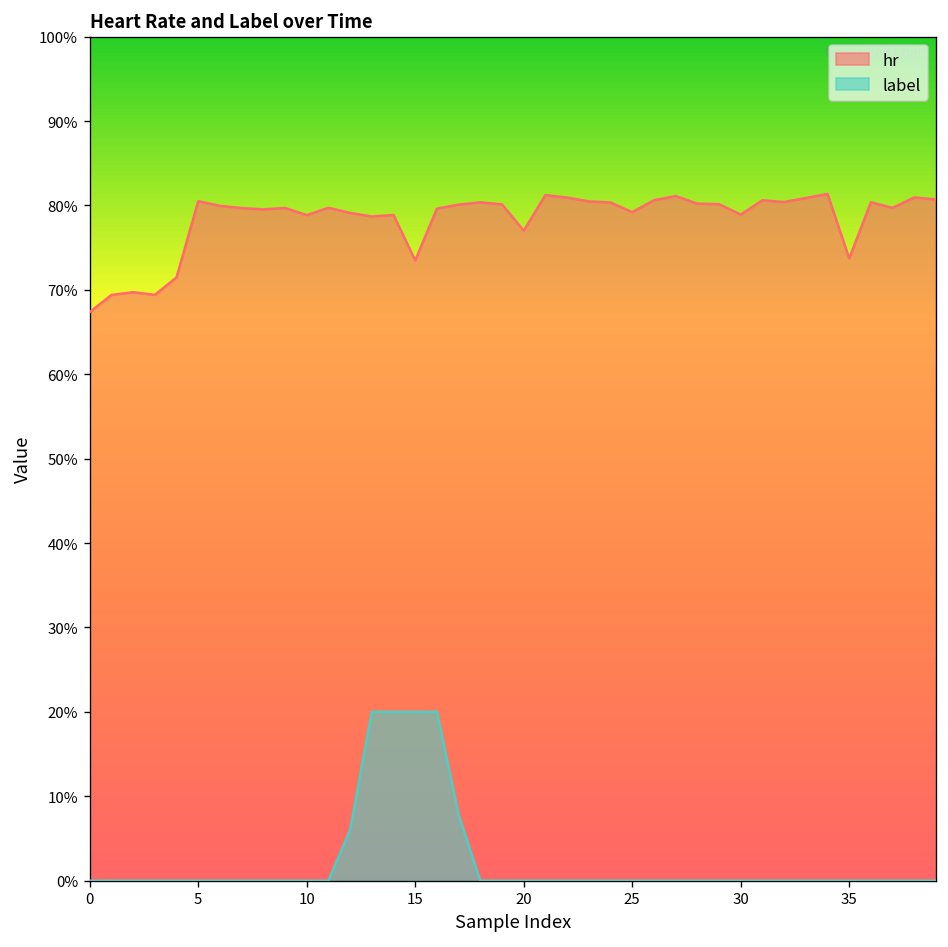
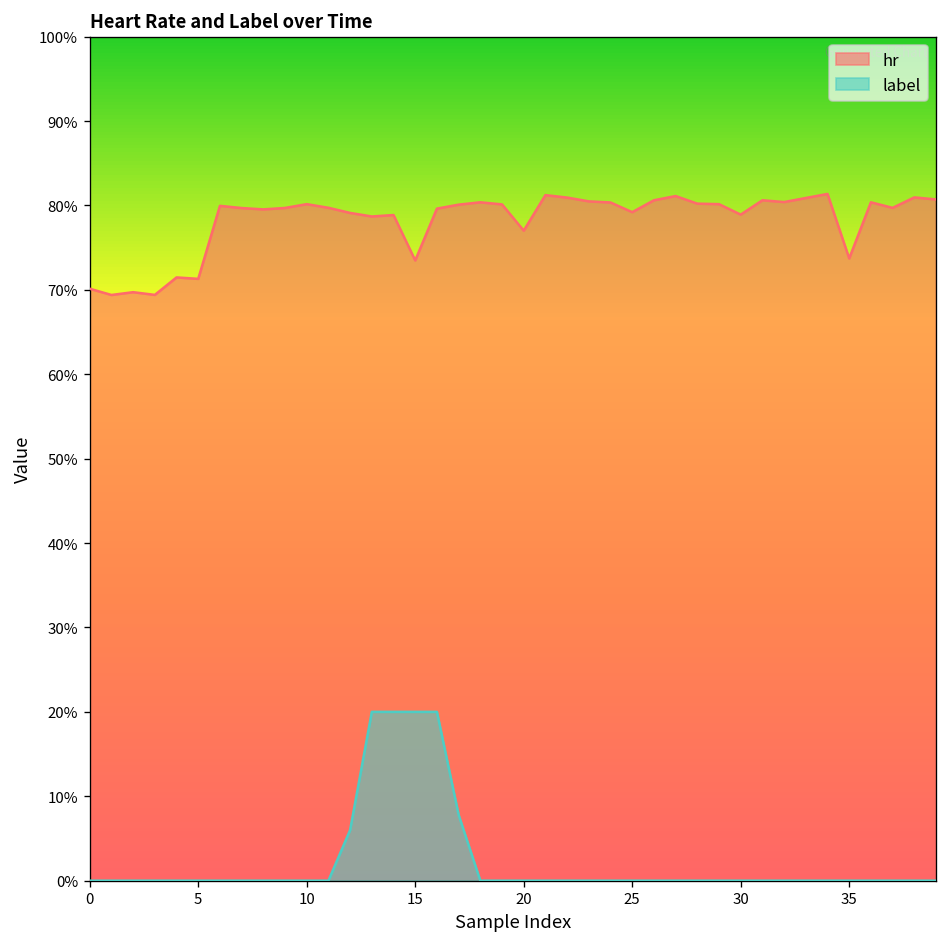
  {
    "hr": {
-     "0": "67%",
-     "5": "81%",
-     "10": "79%",
+     "0": "70%",
+     "5": "71%",
+     "10": "80%",
      "15": "73%",
      "20": "77%",
      "25": "79%",
      "30": "79%",
      "35": "74%"
    },
    "label": {
      "0": "0%",
      "5": "0%",
      "10": "0%",
      "15": "20%",
      "20": "0%",
      "25": "0%",
      "30": "0%",
      "35": "0%"
    }
  }
